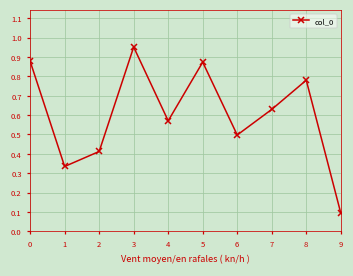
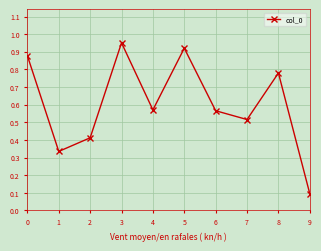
  {
    "0": 0.88,
    "1": 0.33,
    "2": 0.41,
    "3": 0.95,
    "4": 0.57,
-   "5": 0.87,
-   "6": 0.50,
-   "7": 0.63,
+   "5": 0.92,
+   "6": 0.57,
+   "7": 0.52,
    "8": 0.78,
    "9": 0.09
  }
